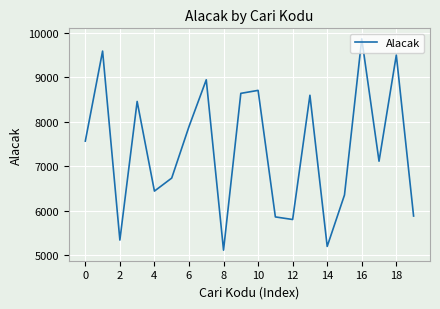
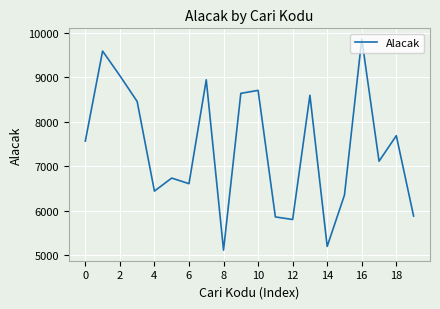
  {
    "0": 7600,
-   "2": 5300,
+   "2": 9000,
    "4": 6400,
-   "6": 7900,
+   "6": 6600,
    "8": 5100,
    "10": 8700,
    "12": 5800,
    "14": 5200,
-   "18": 9500
+   "18": 7700
  }
